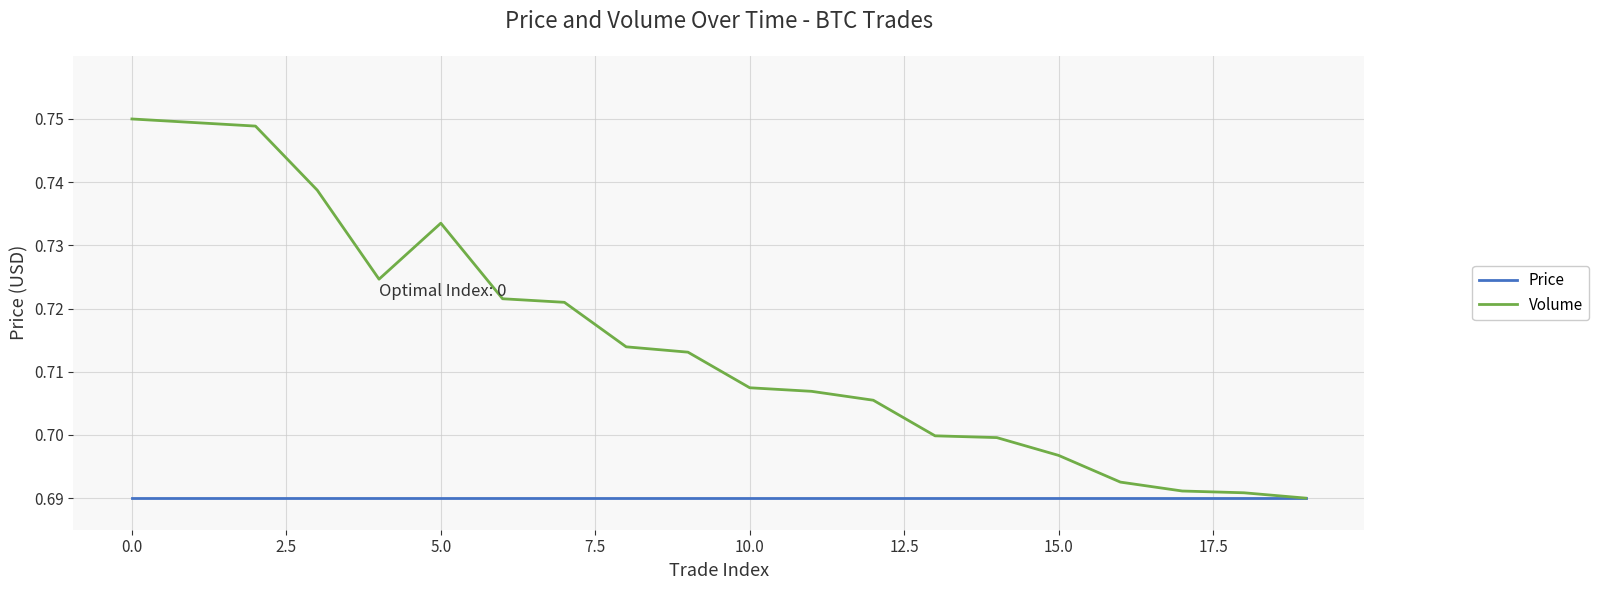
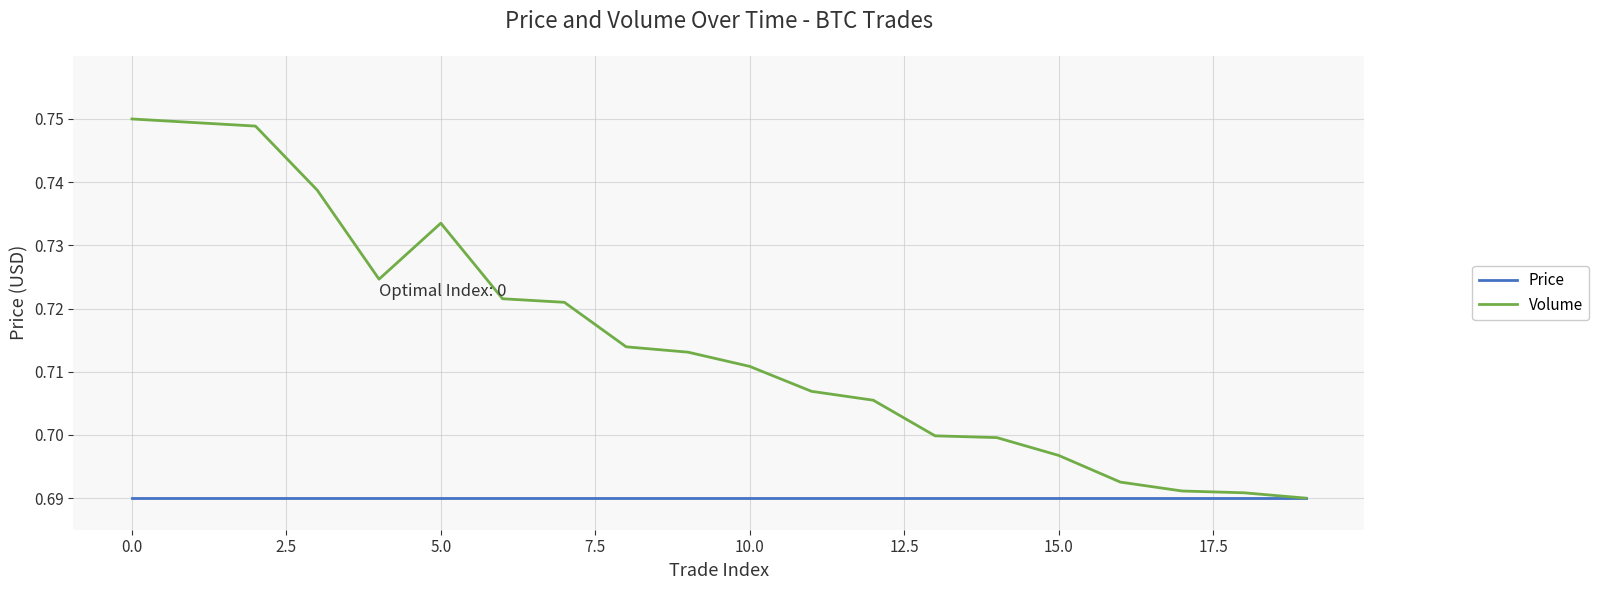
  {
    "Price": {
      "0.0": 0.690,
      "5.0": 0.690,
      "10.0": 0.690,
      "15.0": 0.690
    },
    "Volume": {
      "0.0": 0.750,
      "5.0": 0.734,
-     "10.0": 0.707,
+     "10.0": 0.711,
      "15.0": 0.697
    }
  }
